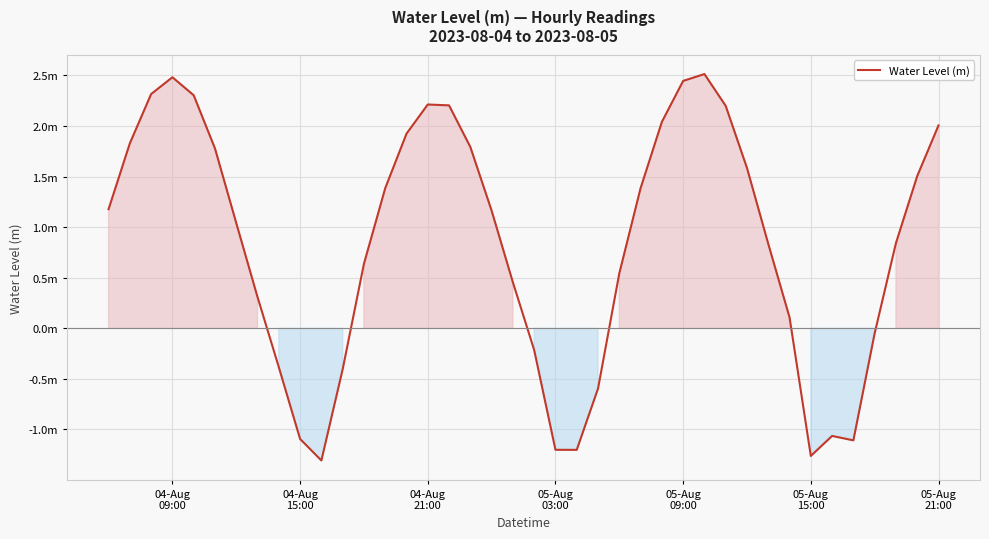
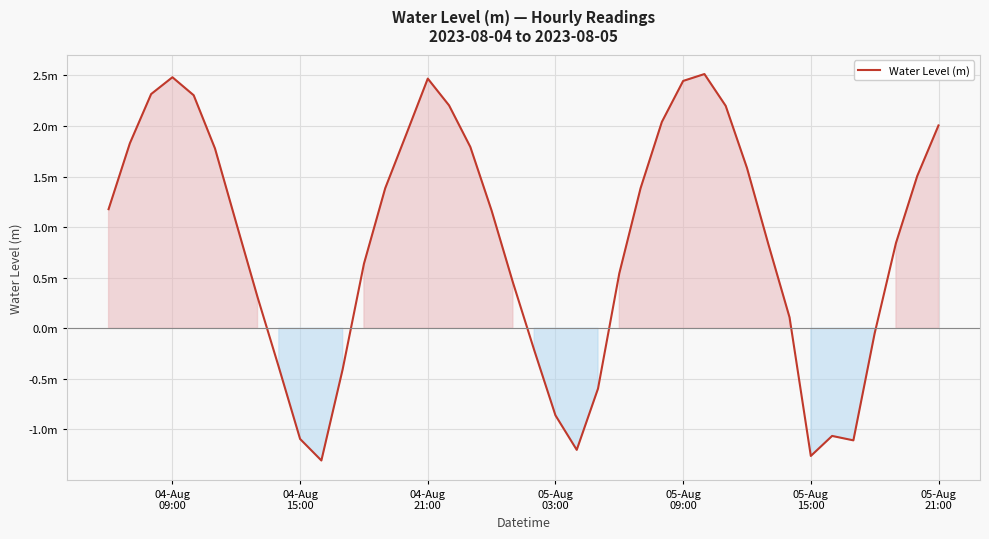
  {
    "04-Aug 09:00": "2.48m",
    "04-Aug 15:00": "-1.09m",
-   "04-Aug 21:00": "2.21m",
-   "05-Aug 03:00": "-1.20m",
+   "04-Aug 21:00": "2.47m",
+   "05-Aug 03:00": "-0.86m",
    "05-Aug 09:00": "2.44m",
    "05-Aug 15:00": "-1.26m",
    "05-Aug 21:00": "2.00m"
  }
